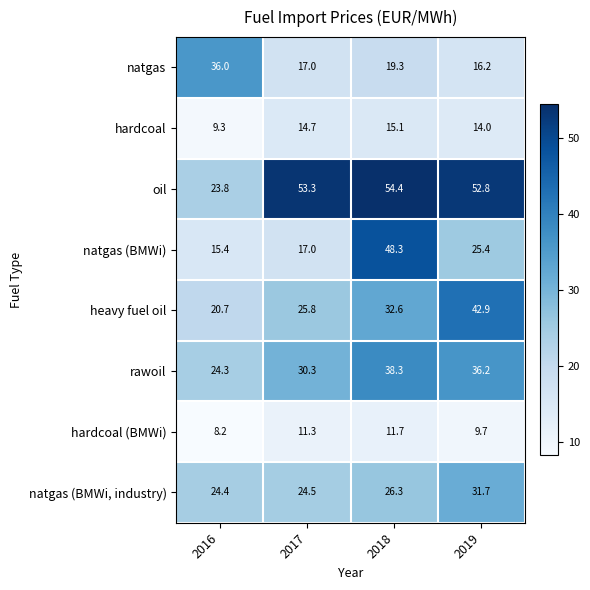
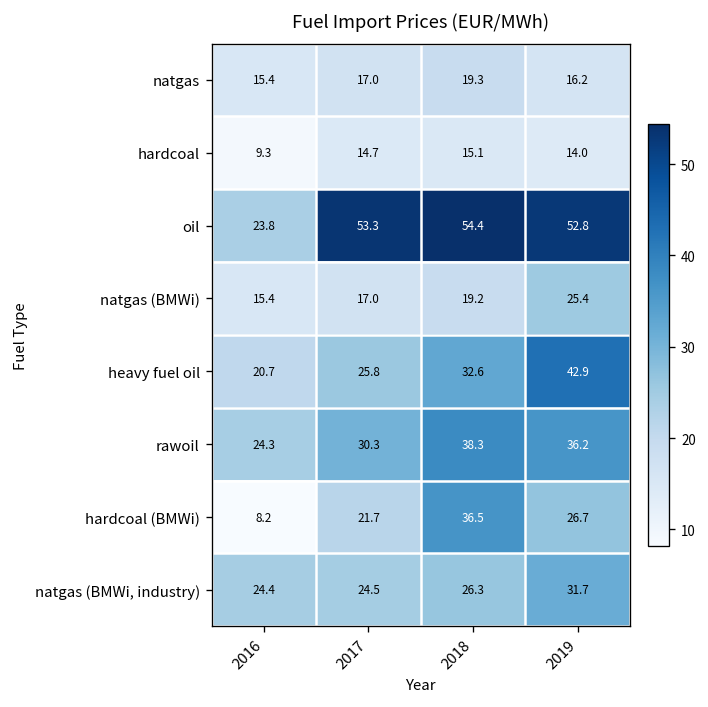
  {
    "natgas": {
-     "2016": 36.0,
+     "2016": 15.4,
      "2017": 17.0,
      "2018": 19.3,
      "2019": 16.2
    },
    "hardcoal": {
      "2016": 9.3,
      "2017": 14.7,
      "2018": 15.1,
      "2019": 14.0
    },
    "oil": {
      "2016": 23.8,
      "2017": 53.3,
      "2018": 54.4,
      "2019": 52.8
    },
    "natgas (BMWi)": {
      "2016": 15.4,
      "2017": 17.0,
-     "2018": 48.3,
+     "2018": 19.2,
      "2019": 25.4
    },
    "heavy fuel oil": {
      "2016": 20.7,
      "2017": 25.8,
      "2018": 32.6,
      "2019": 42.9
    },
    "rawoil": {
      "2016": 24.3,
      "2017": 30.3,
      "2018": 38.3,
      "2019": 36.2
    },
    "hardcoal (BMWi)": {
      "2016": 8.2,
-     "2017": 11.3,
-     "2018": 11.7,
-     "2019": 9.7
+     "2017": 21.7,
+     "2018": 36.5,
+     "2019": 26.7
    },
    "natgas (BMWi, industry)": {
      "2016": 24.4,
      "2017": 24.5,
      "2018": 26.3,
      "2019": 31.7
    }
  }
